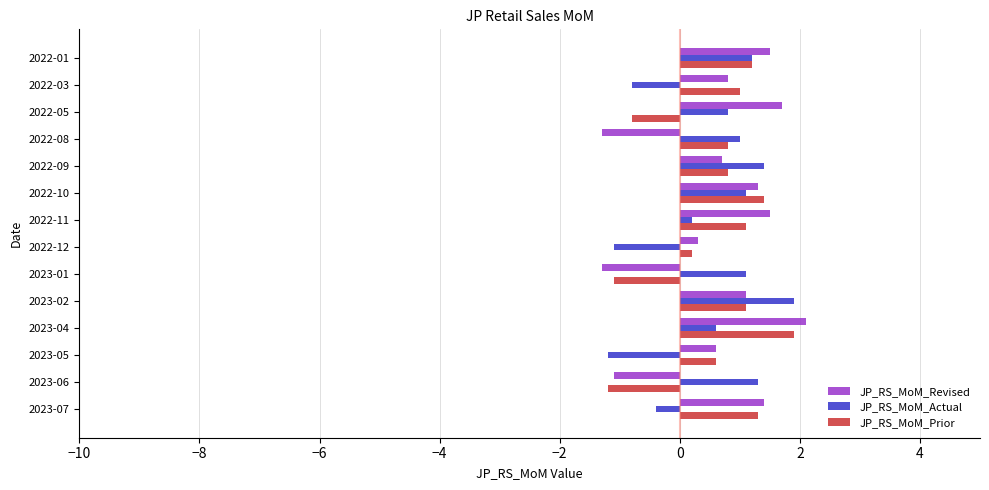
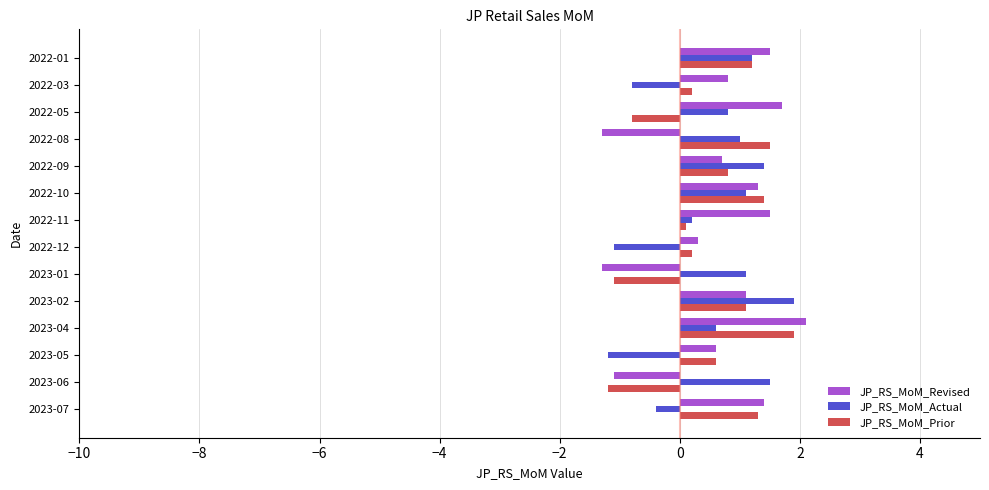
  {
    "JP_RS_MoM_Revised": {
      "2022-01": 1.5,
      "2022-03": 0.8,
      "2022-05": 1.7,
      "2022-08": -1.3,
      "2022-09": 0.7,
      "2022-10": 1.3,
      "2022-11": 1.5,
      "2022-12": 0.3,
      "2023-01": -1.3,
      "2023-02": 1.1,
      "2023-04": 2.1,
      "2023-05": 0.6,
      "2023-06": -1.1,
      "2023-07": 1.4
    },
    "JP_RS_MoM_Actual": {
      "2022-01": 1.2,
      "2022-03": -0.8,
      "2022-05": 0.8,
      "2022-08": 1.0,
      "2022-09": 1.4,
      "2022-10": 1.1,
      "2022-11": 0.2,
      "2022-12": -1.1,
      "2023-01": 1.1,
      "2023-02": 1.9,
      "2023-04": 0.6,
      "2023-05": -1.2,
-     "2023-06": 1.3,
+     "2023-06": 1.5,
      "2023-07": -0.4
    },
    "JP_RS_MoM_Prior": {
      "2022-01": 1.2,
-     "2022-03": 1.0,
+     "2022-03": 0.2,
      "2022-05": -0.8,
-     "2022-08": 0.8,
+     "2022-08": 1.5,
      "2022-09": 0.8,
      "2022-10": 1.4,
-     "2022-11": 1.1,
+     "2022-11": 0.1,
      "2022-12": 0.2,
      "2023-01": -1.1,
      "2023-02": 1.1,
      "2023-04": 1.9,
      "2023-05": 0.6,
      "2023-06": -1.2,
      "2023-07": 1.3
    }
  }
